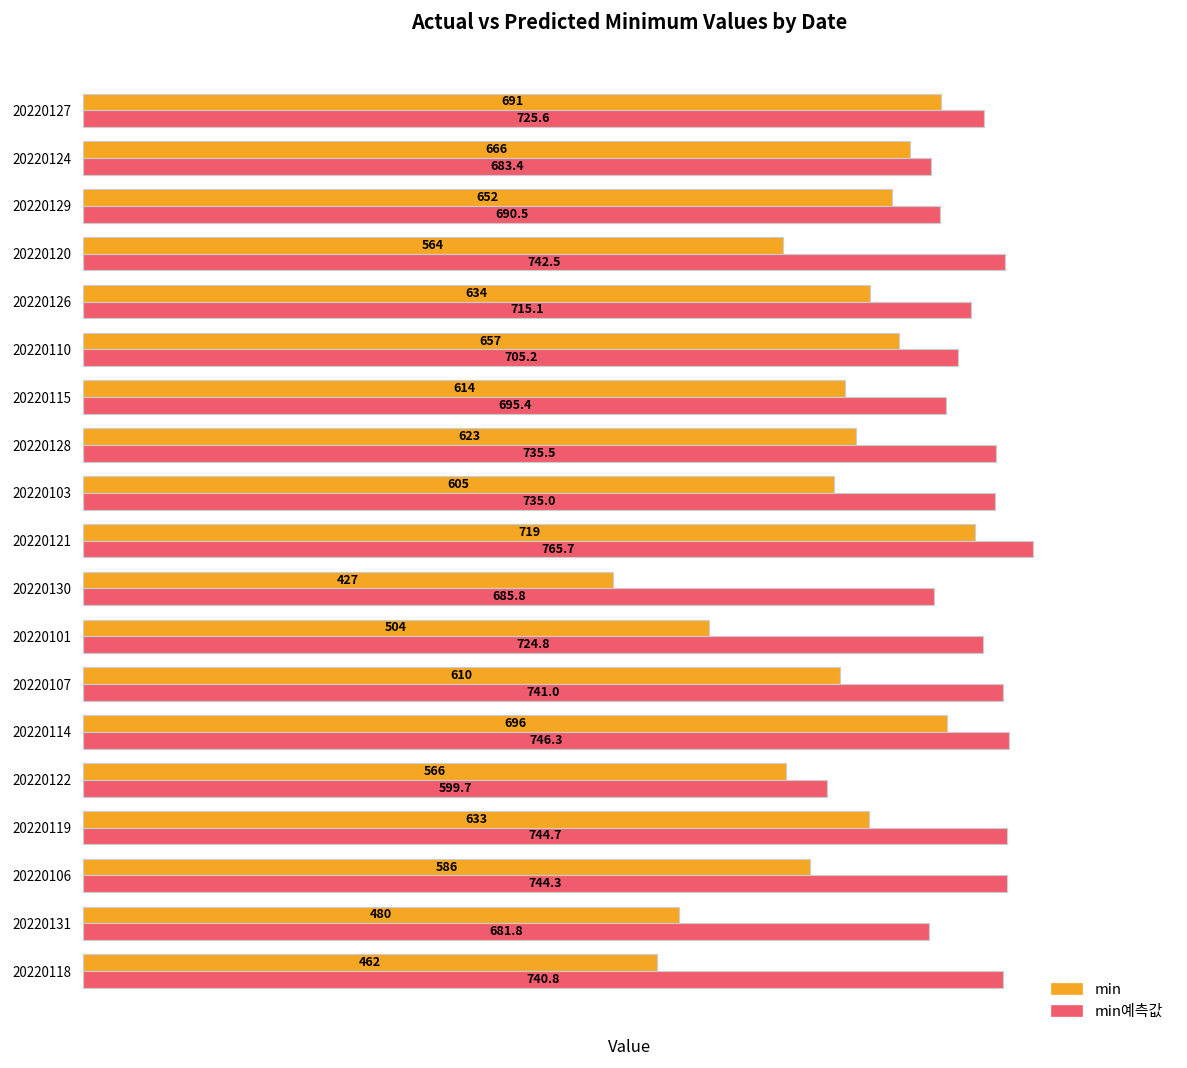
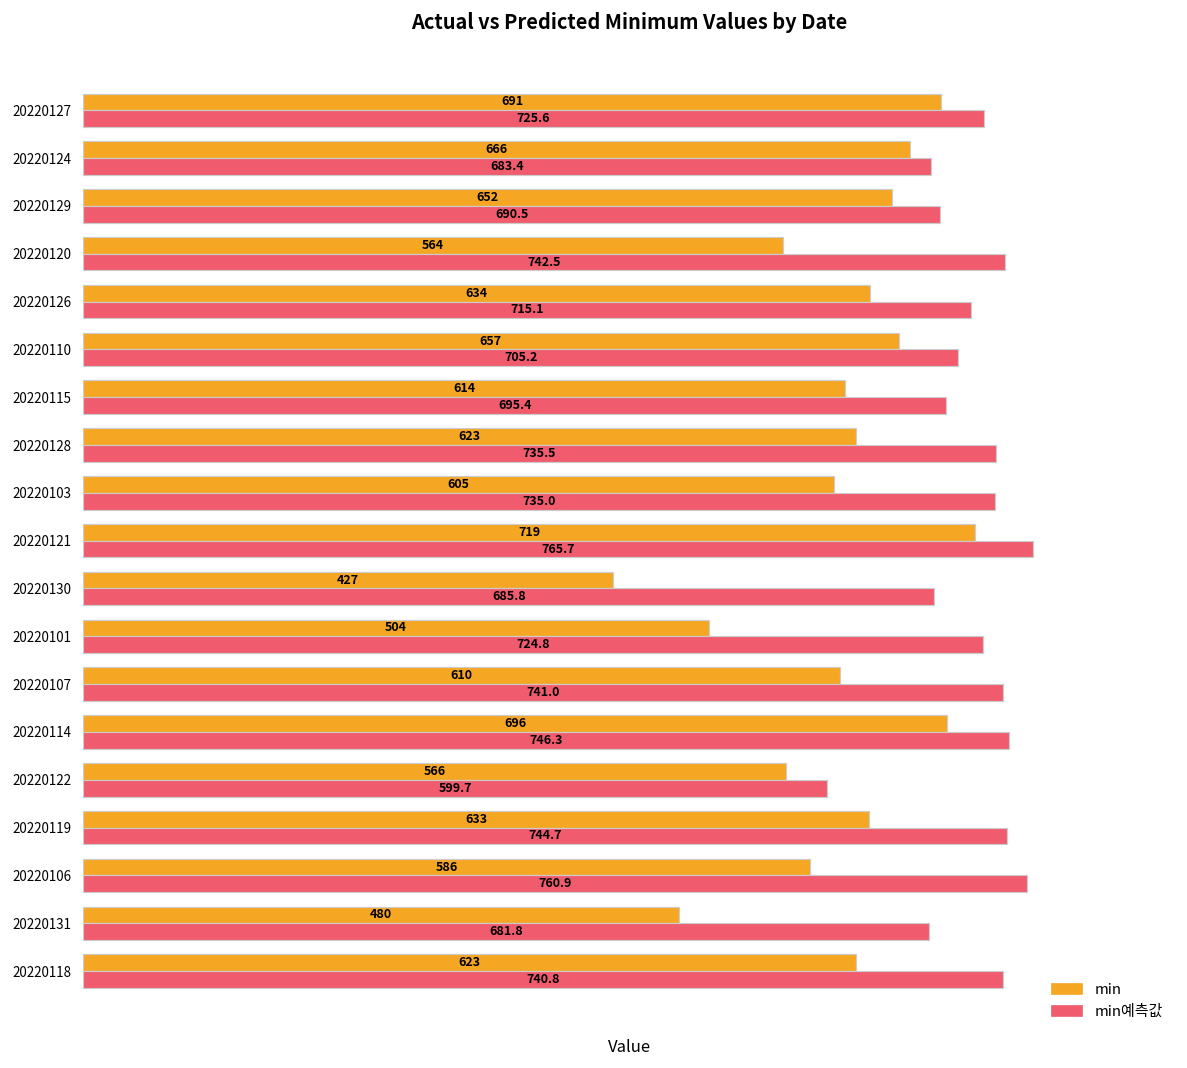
  {
    "min": {
      "20220127": 691,
      "20220124": 666,
      "20220129": 652,
      "20220120": 564,
      "20220126": 634,
      "20220110": 657,
      "20220115": 614,
      "20220128": 623,
      "20220103": 605,
      "20220121": 719,
      "20220130": 427,
      "20220101": 504,
      "20220107": 610,
      "20220114": 696,
      "20220122": 566,
      "20220119": 633,
      "20220106": 586,
      "20220131": 480,
-     "20220118": 462
+     "20220118": 623
    },
    "min예측값": {
      "20220127": 725.6,
      "20220124": 683.4,
      "20220129": 690.5,
      "20220120": 742.5,
      "20220126": 715.1,
      "20220110": 705.2,
      "20220115": 695.4,
      "20220128": 735.5,
      "20220103": 735.0,
      "20220121": 765.7,
      "20220130": 685.8,
      "20220101": 724.8,
      "20220107": 741.0,
      "20220114": 746.3,
      "20220122": 599.7,
      "20220119": 744.7,
-     "20220106": 744.3,
+     "20220106": 760.9,
      "20220131": 681.8,
      "20220118": 740.8
    }
  }
